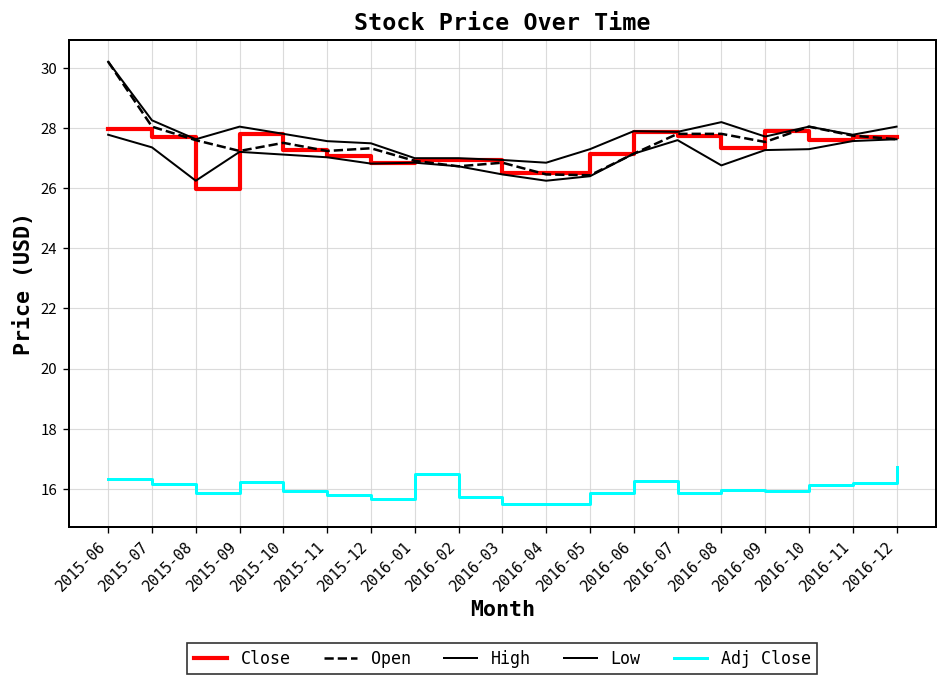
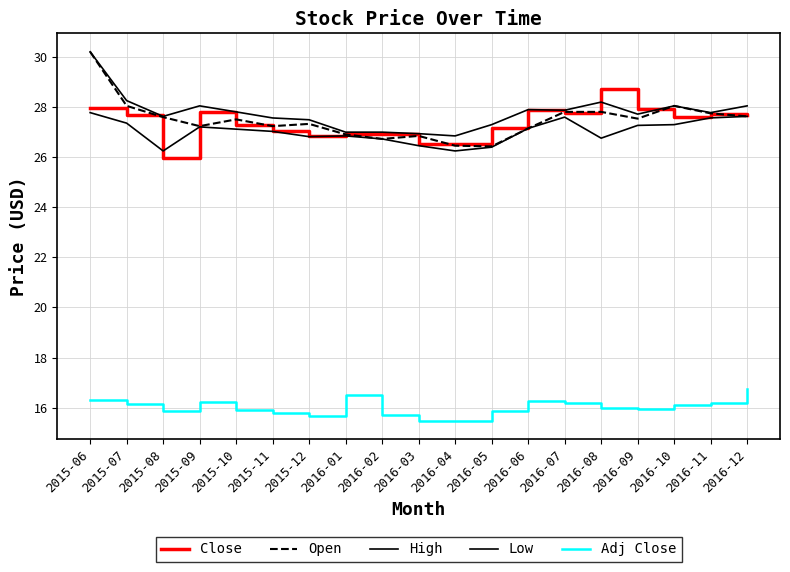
  {
    "Close": {
      "2015-06": 28.0,
      "2015-07": 27.7,
      "2015-08": 26.0,
      "2015-09": 27.8,
      "2015-10": 27.3,
      "2016-05": 27.2,
-     "2016-08": 27.4,
+     "2016-08": 28.7,
      "2016-09": 27.9,
      "2016-10": 27.6
    },
    "Adj Close": {
      "2015-06": 16.3,
      "2015-07": 16.2,
      "2015-08": 15.9,
      "2015-09": 16.2,
      "2015-10": 15.9,
      "2015-11": 15.8,
      "2015-12": 15.7,
      "2016-01": 16.5,
      "2016-02": 15.7,
      "2016-03": 15.5,
      "2016-04": 15.5,
      "2016-05": 15.8,
      "2016-06": 16.3,
-     "2016-07": 15.9,
+     "2016-07": 16.2,
      "2016-08": 16.0,
      "2016-09": 15.9,
      "2016-10": 16.1,
      "2016-11": 16.2,
      "2016-12": 16.7
    }
  }
